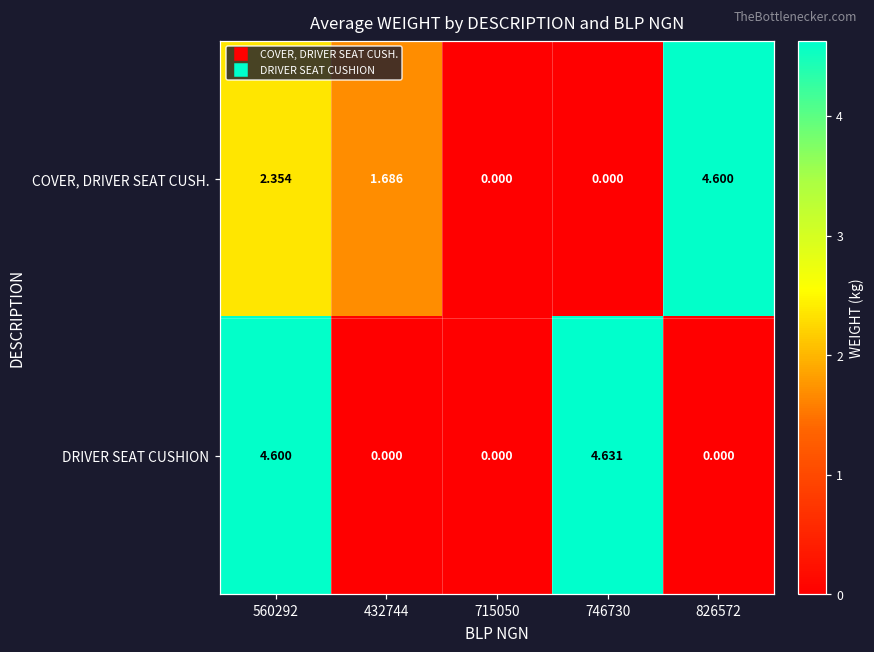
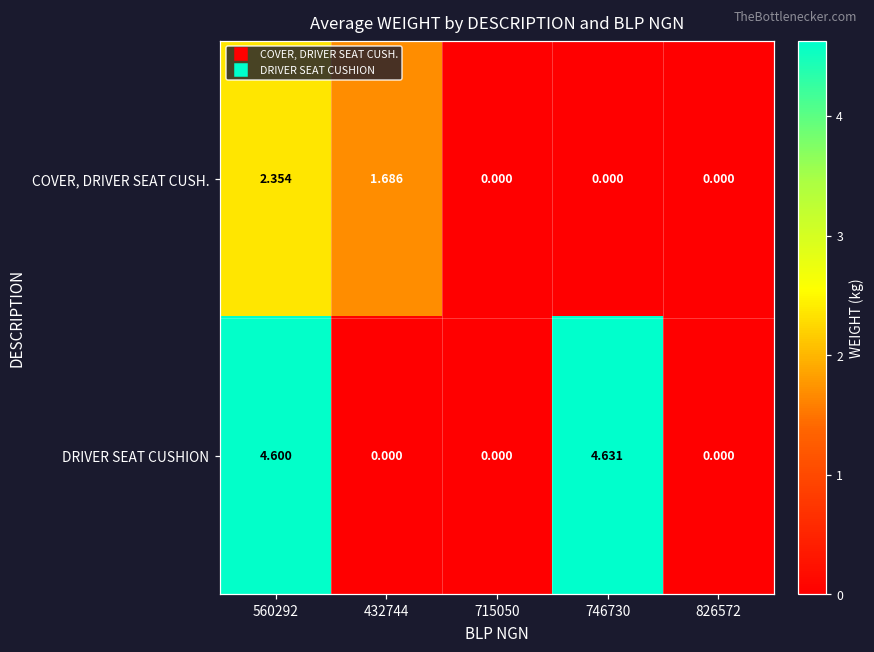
  {
    "COVER, DRIVER SEAT CUSH.": {
      "560292": 2.354,
      "432744": 1.686,
      "715050": 0.000,
      "746730": 0.000,
-     "826572": 4.600
+     "826572": 0.000
    },
    "DRIVER SEAT CUSHION": {
      "560292": 4.600,
      "432744": 0.000,
      "715050": 0.000,
      "746730": 4.631,
      "826572": 0.000
    }
  }
